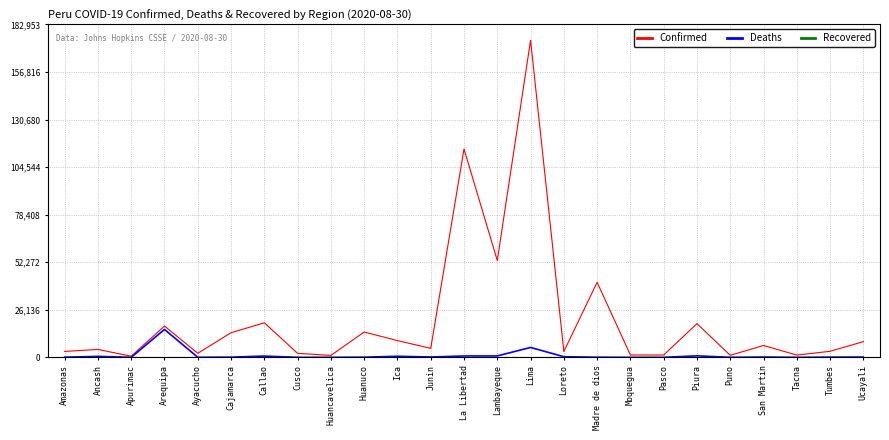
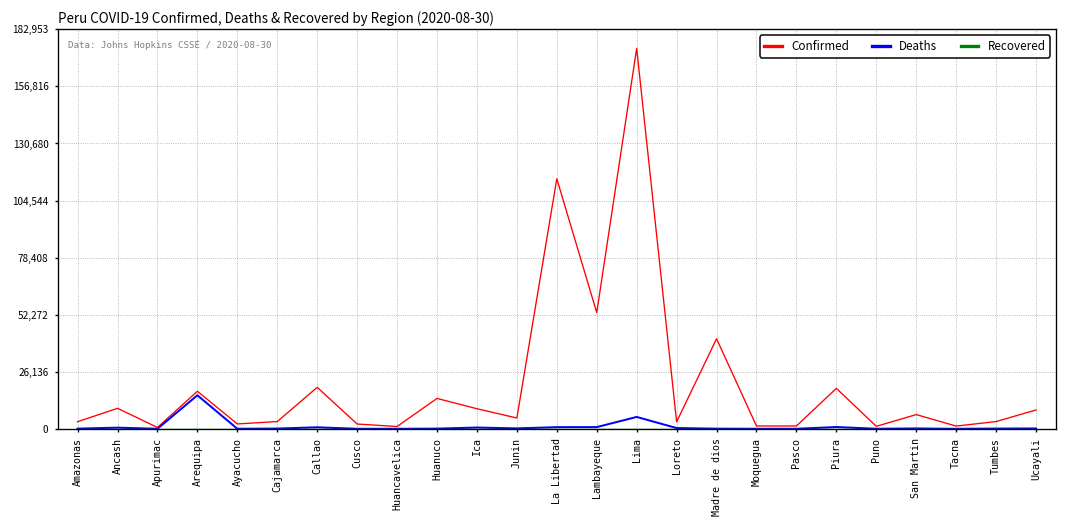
  {
    "Confirmed": {
      "Amazonas": "3,000",
-     "Ancash": "4,000",
+     "Ancash": "9,000",
      "Arequipa": "17,000",
      "Ayacucho": "2,000",
-     "Cajamarca": "14,000",
+     "Cajamarca": "3,000",
      "Callao": "19,000",
      "Cusco": "2,000",
      "Huanuco": "14,000",
      "Ica": "9,000",
      "Junin": "5,000",
      "La Libertad": "115,000",
      "Lambayeque": "53,000",
      "Lima": "174,000",
      "Loreto": "3,000",
      "Madre de dios": "41,000",
      "Piura": "19,000",
      "San Martin": "7,000",
      "Tumbes": "3,000",
      "Ucayali": "9,000"
    },
    "Deaths": {
      "Arequipa": "15,000",
      "Lima": "5,000"
    },
    "Recovered": {
      "Arequipa": "0",
      "Lima": "0"
    }
  }
